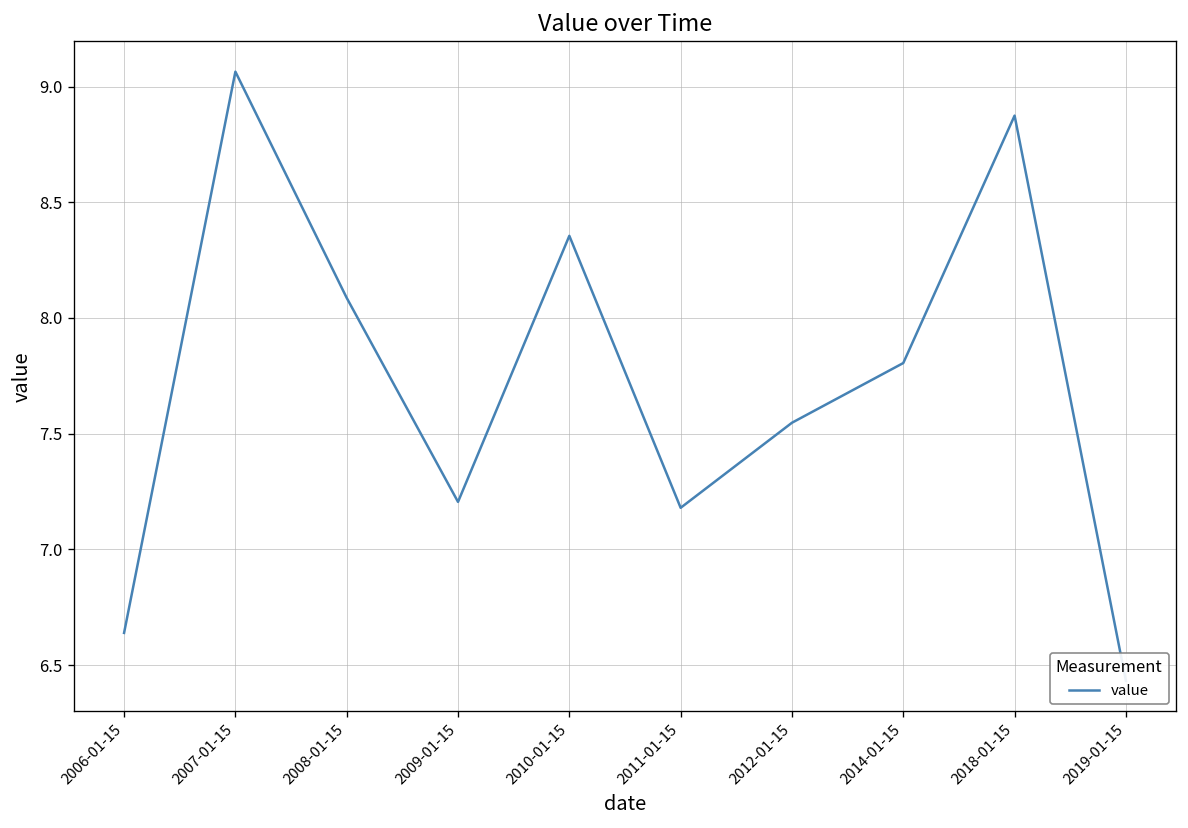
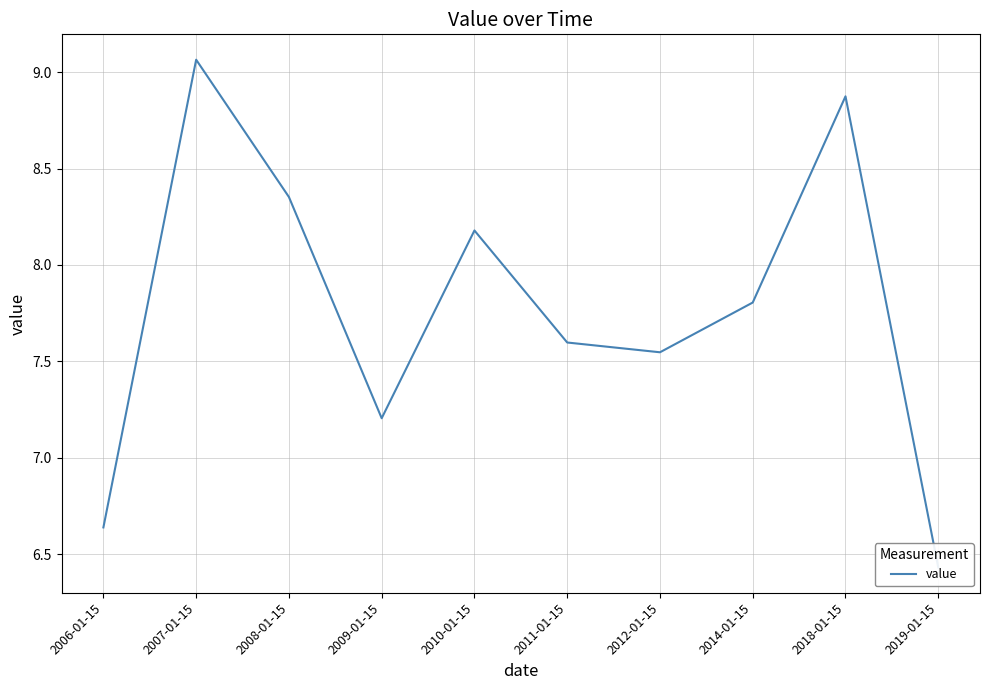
  {
    "2006-01-15": 6.64,
    "2007-01-15": 9.06,
-   "2008-01-15": 8.09,
+   "2008-01-15": 8.35,
    "2009-01-15": 7.21,
-   "2010-01-15": 8.36,
-   "2011-01-15": 7.18,
+   "2010-01-15": 8.18,
+   "2011-01-15": 7.60,
    "2012-01-15": 7.55,
    "2014-01-15": 7.81,
    "2018-01-15": 8.87
  }
